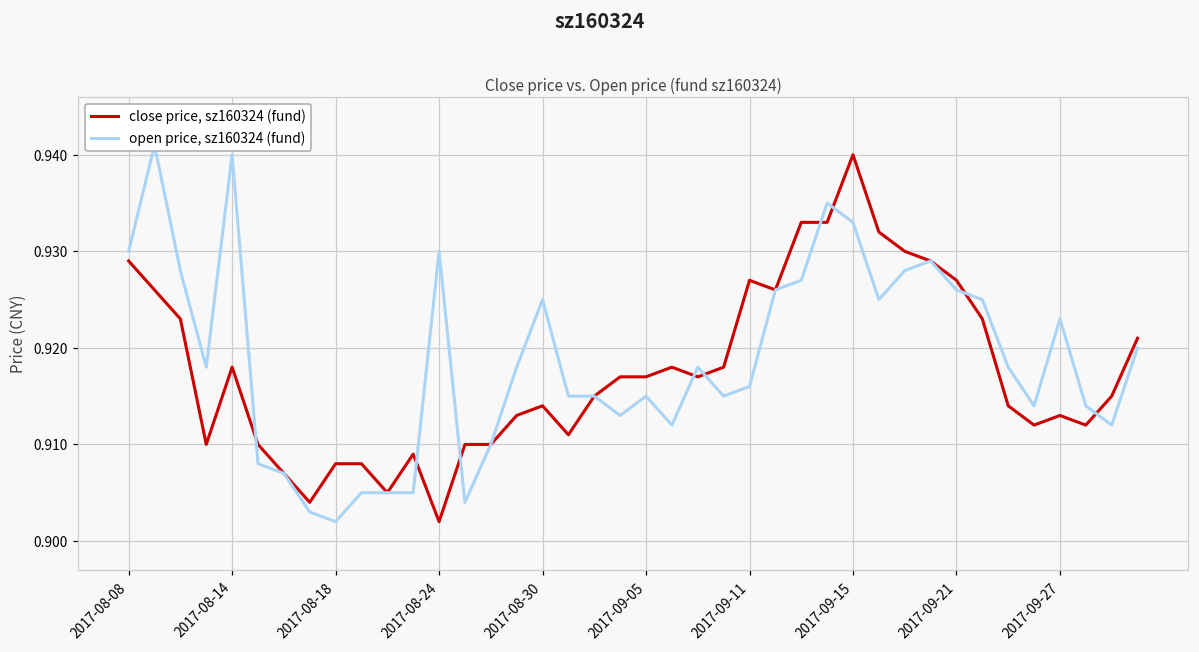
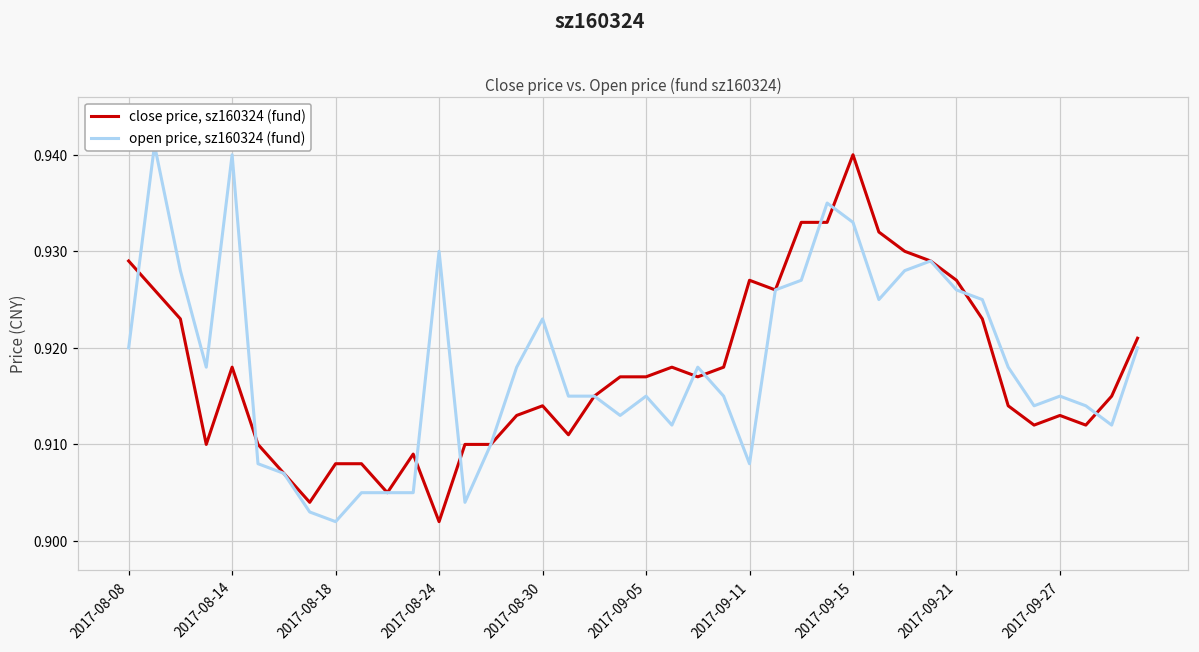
  {
    "close price, sz160324 (fund)": {
      "2017-08-08": 0.929,
      "2017-08-14": 0.918,
      "2017-08-18": 0.908,
      "2017-08-24": 0.902,
      "2017-08-30": 0.914,
      "2017-09-05": 0.917,
      "2017-09-11": 0.927,
      "2017-09-15": 0.940,
      "2017-09-21": 0.927,
      "2017-09-27": 0.913
    },
    "open price, sz160324 (fund)": {
-     "2017-08-08": 0.93,
+     "2017-08-08": 0.92,
      "2017-08-14": 0.940,
      "2017-08-18": 0.902,
      "2017-08-24": 0.930,
-     "2017-08-30": 0.925,
+     "2017-08-30": 0.923,
      "2017-09-05": 0.915,
-     "2017-09-11": 0.916,
+     "2017-09-11": 0.908,
      "2017-09-15": 0.933,
      "2017-09-21": 0.926,
-     "2017-09-27": 0.923
+     "2017-09-27": 0.915
    }
  }
